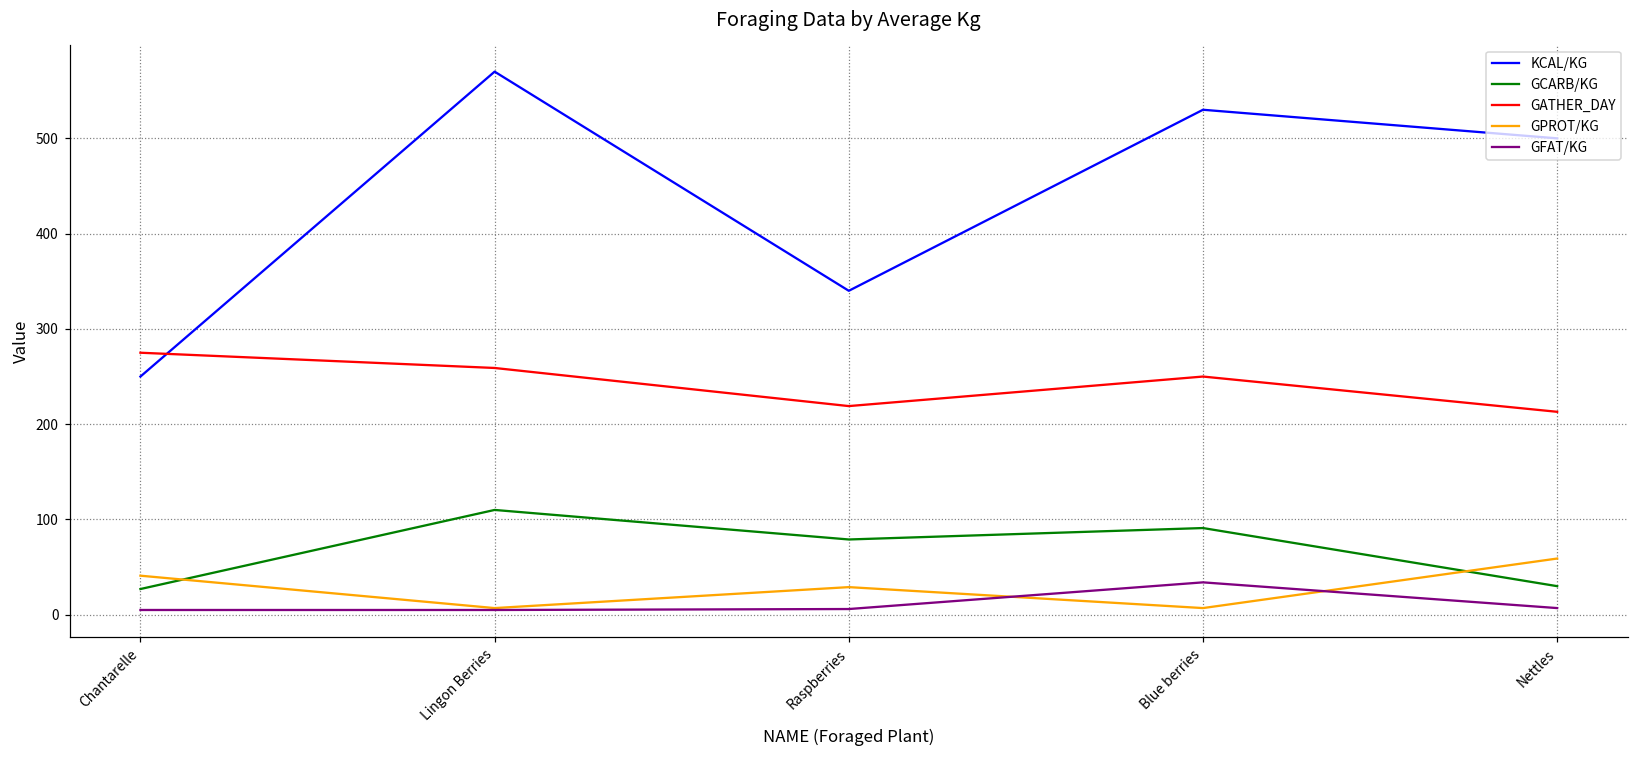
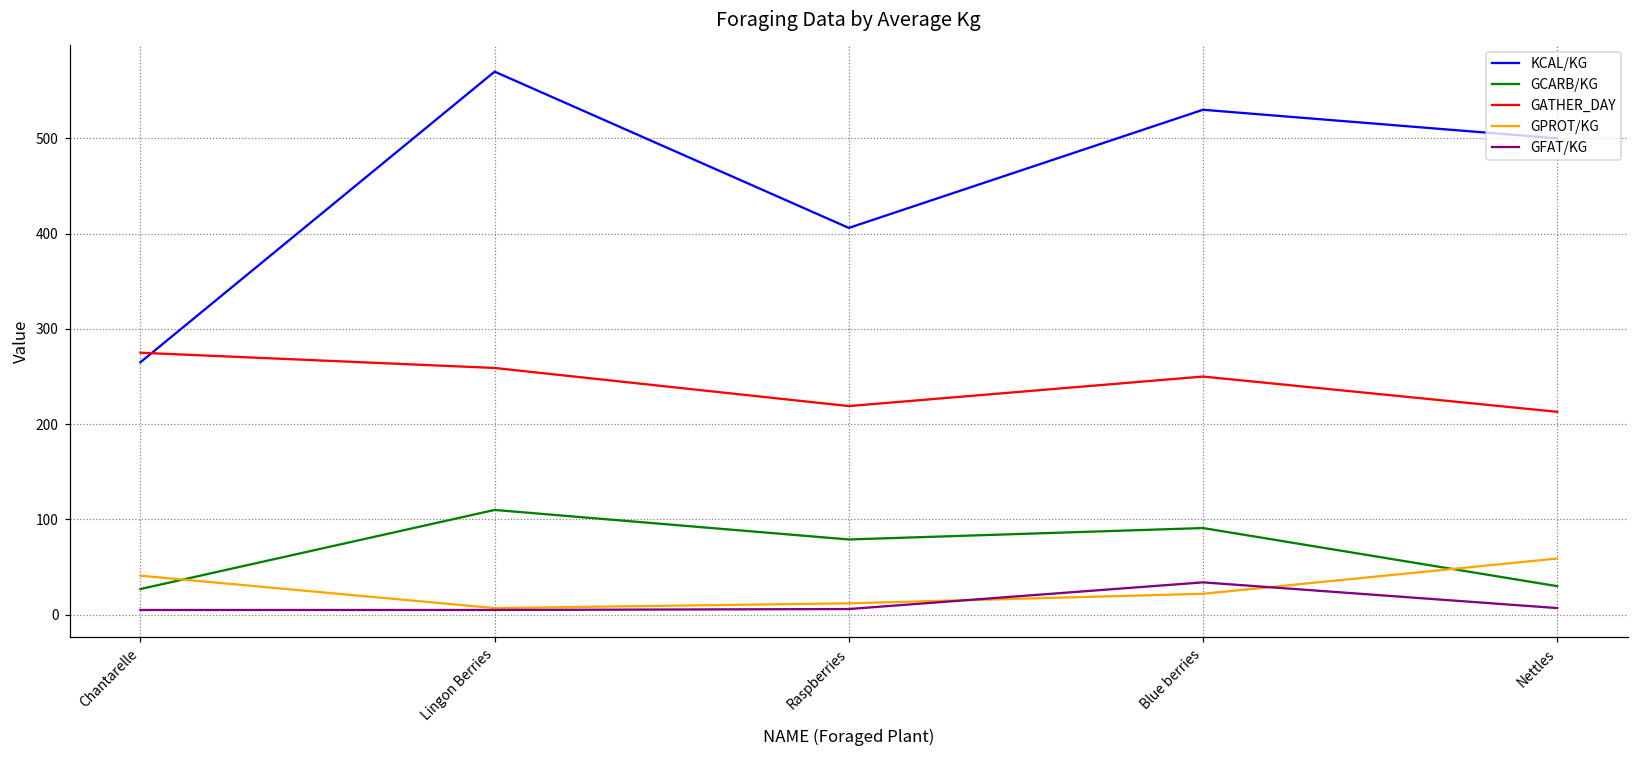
  {
    "KCAL/KG": {
-     "Chantarelle": 250,
+     "Chantarelle": 270,
      "Lingon Berries": 570,
-     "Raspberries": 340,
+     "Raspberries": 410,
      "Blue berries": 530
    },
    "GCARB/KG": {
      "Chantarelle": 30,
      "Lingon Berries": 110,
      "Raspberries": 80,
      "Blue berries": 90,
      "Nettles": 30
    },
    "GATHER_DAY": {
      "Chantarelle": 280,
      "Lingon Berries": 260,
      "Raspberries": 220,
      "Blue berries": 250,
      "Nettles": 210
    },
    "GPROT/KG": {
      "Chantarelle": 40,
-     "Raspberries": 30,
-     "Blue berries": 10,
+     "Raspberries": 10,
+     "Blue berries": 20,
      "Nettles": 60
    },
    "GFAT/KG": {
      "Chantarelle": 10,
      "Raspberries": 10,
      "Blue berries": 30,
      "Nettles": 10
    }
  }
